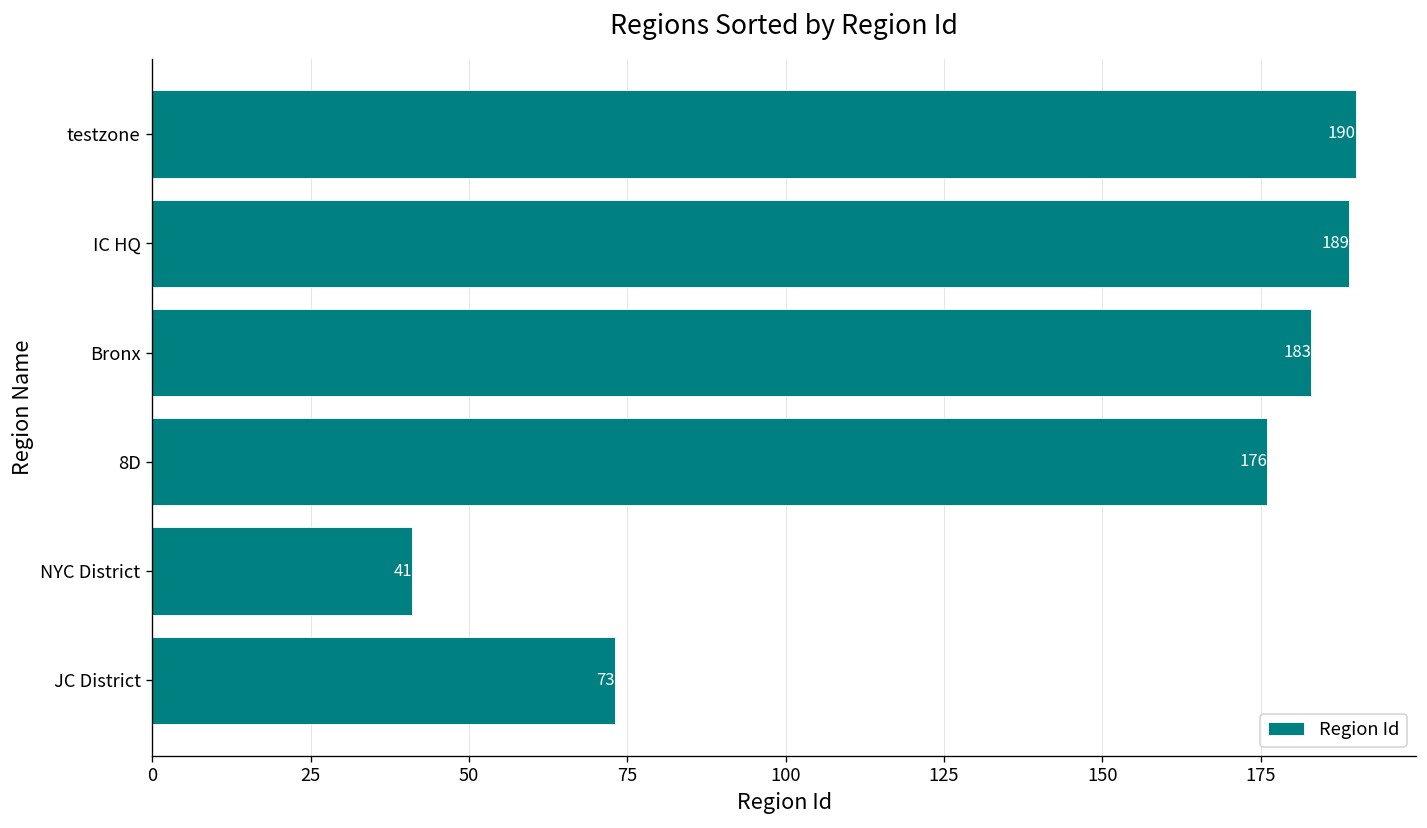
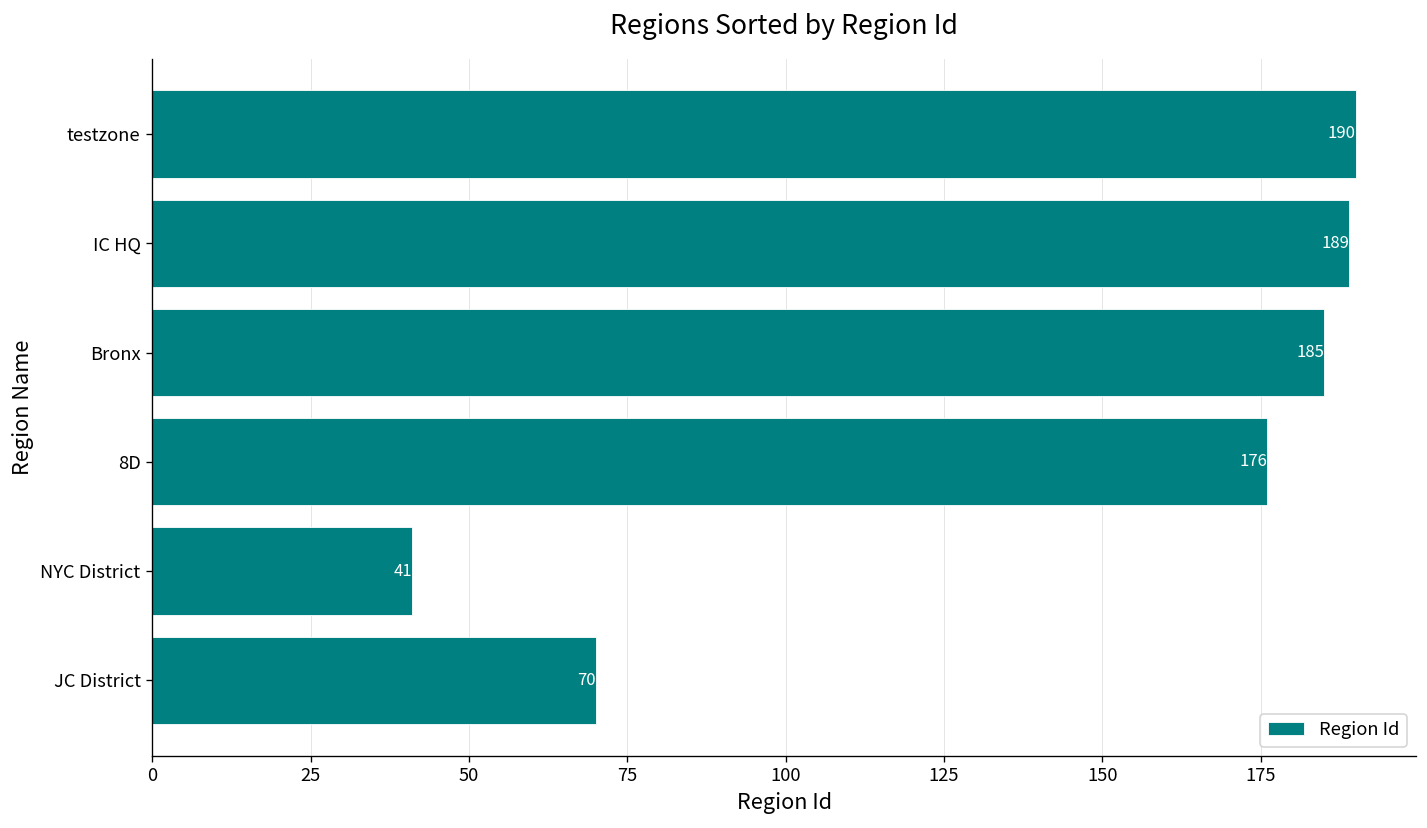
  {
    "testzone": 190,
    "IC HQ": 189,
-   "Bronx": 183,
+   "Bronx": 185,
    "8D": 176,
    "NYC District": 41,
-   "JC District": 73
+   "JC District": 70
  }
